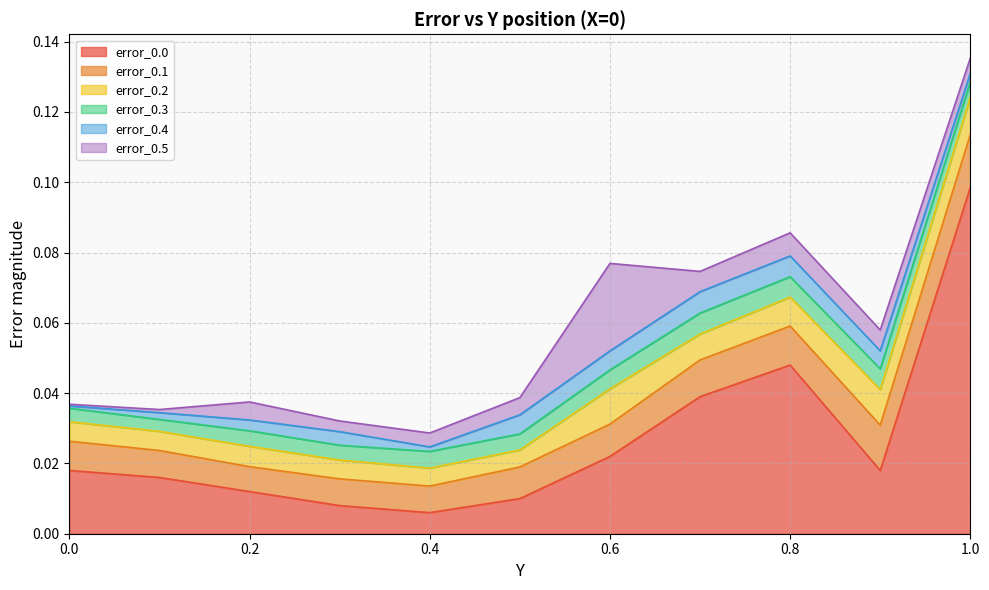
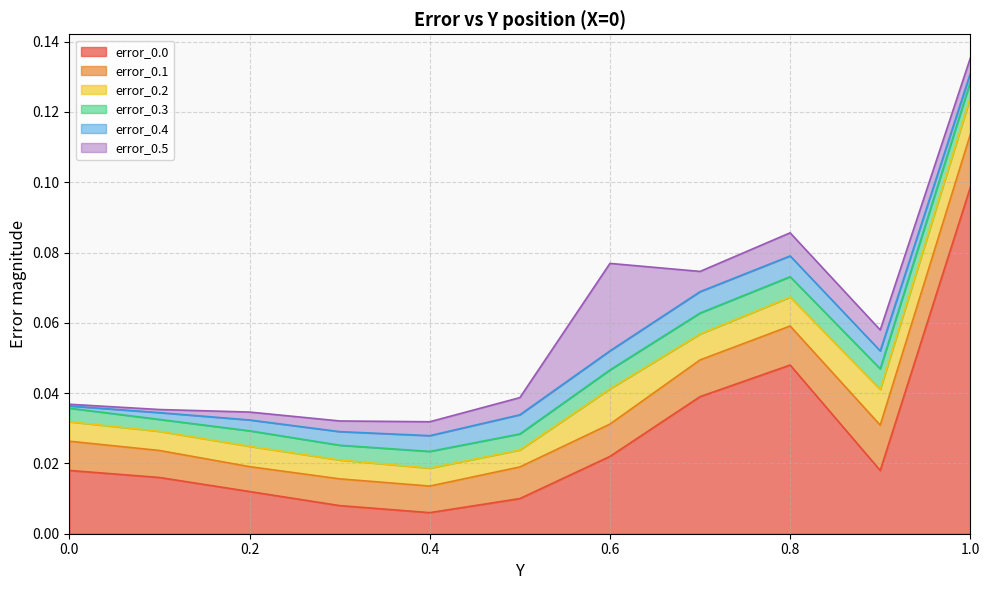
  {
    "error_0.2": {
      "0.0": 0.006,
      "0.2": 0.006,
      "0.4": 0.005,
      "0.6": 0.010,
      "0.8": 0.008,
      "1.0": 0.011
    },
    "error_0.3": {
      "0.2": 0.004,
      "0.4": 0.005,
      "0.6": 0.005,
      "0.8": 0.006,
      "1.0": 0.004
    },
    "error_0.4": {
      "0.2": 0.003,
-     "0.4": 0.001,
+     "0.4": 0.004,
      "0.6": 0.005,
      "0.8": 0.006,
      "1.0": 0.002
    },
    "error_0.5": {
-     "0.2": 0.005,
+     "0.2": 0.002,
      "0.4": 0.004,
      "0.6": 0.025,
      "0.8": 0.007,
      "1.0": 0.004
    }
  }
